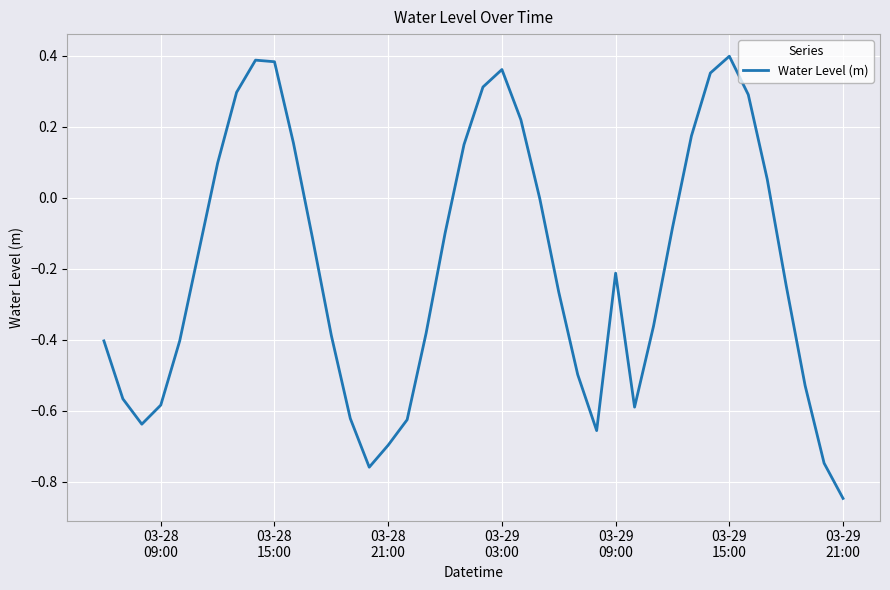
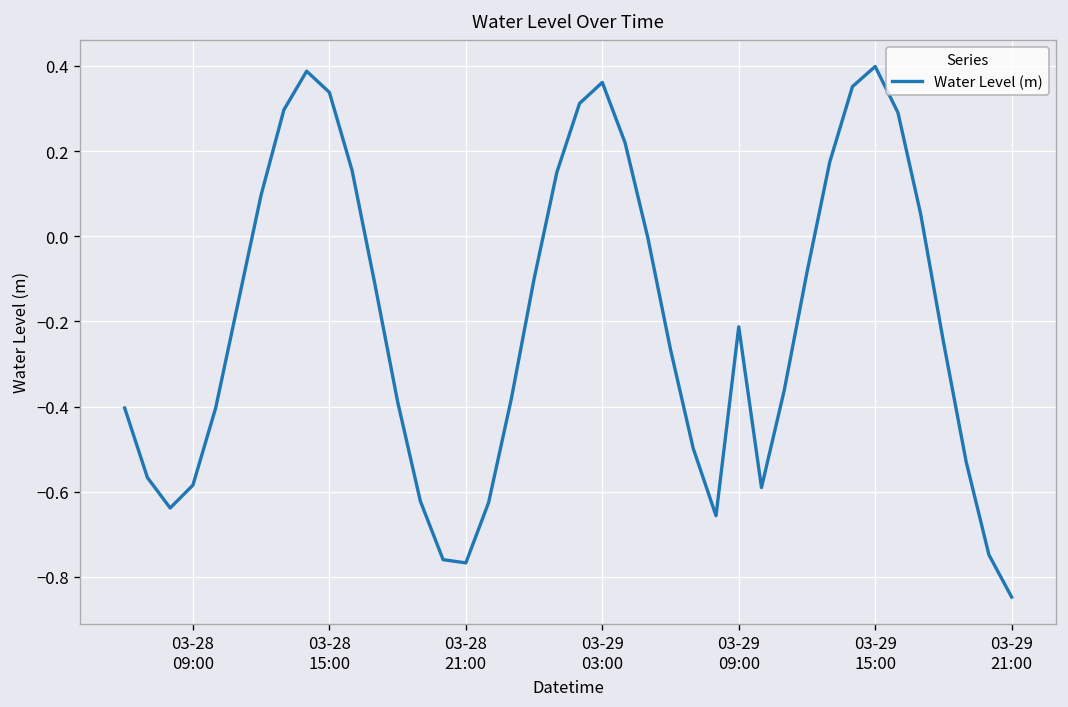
  {
    "03-28 09:00": -0.58,
-   "03-28 15:00": 0.38,
-   "03-28 21:00": -0.70,
+   "03-28 15:00": 0.34,
+   "03-28 21:00": -0.77,
    "03-29 03:00": 0.36,
    "03-29 09:00": -0.21,
    "03-29 15:00": 0.40,
    "03-29 21:00": -0.85
  }
